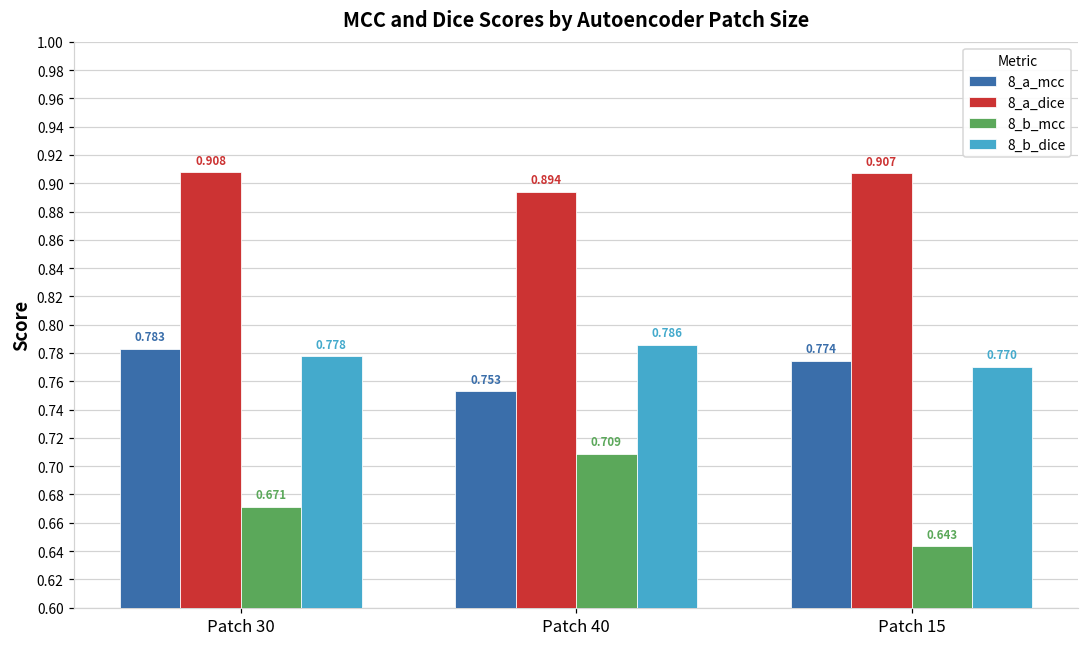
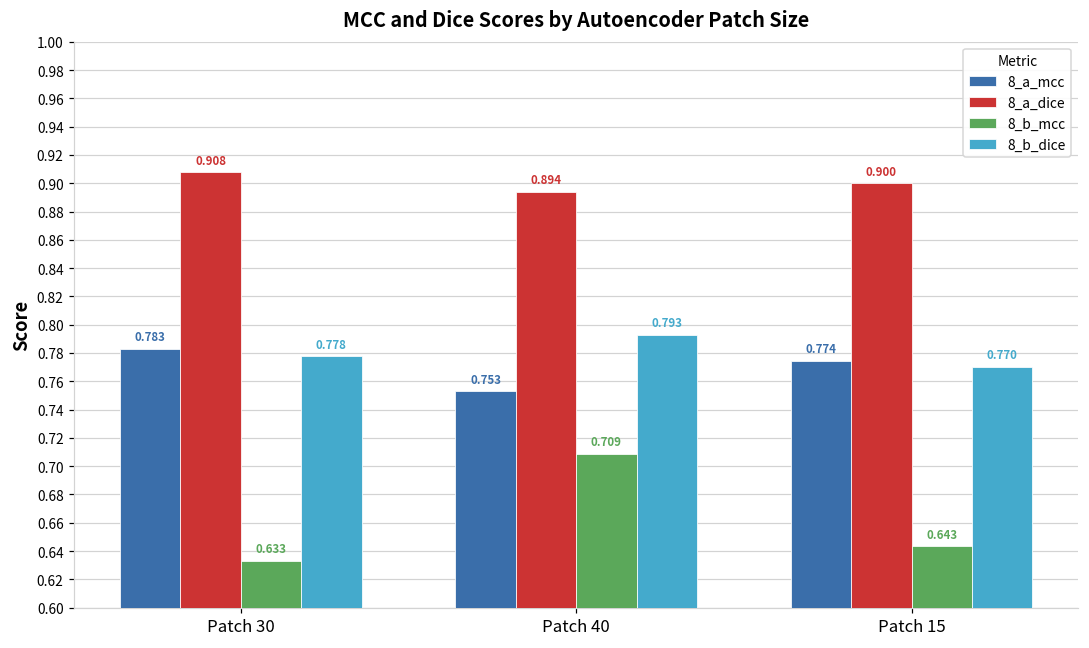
  {
    "8_a_mcc": {
      "Patch 30": 0.783,
      "Patch 40": 0.753,
      "Patch 15": 0.774
    },
    "8_a_dice": {
      "Patch 30": 0.908,
      "Patch 40": 0.894,
-     "Patch 15": 0.907
+     "Patch 15": 0.900
    },
    "8_b_mcc": {
-     "Patch 30": 0.671,
+     "Patch 30": 0.633,
      "Patch 40": 0.709,
      "Patch 15": 0.643
    },
    "8_b_dice": {
      "Patch 30": 0.778,
-     "Patch 40": 0.786,
+     "Patch 40": 0.793,
      "Patch 15": 0.770
    }
  }
